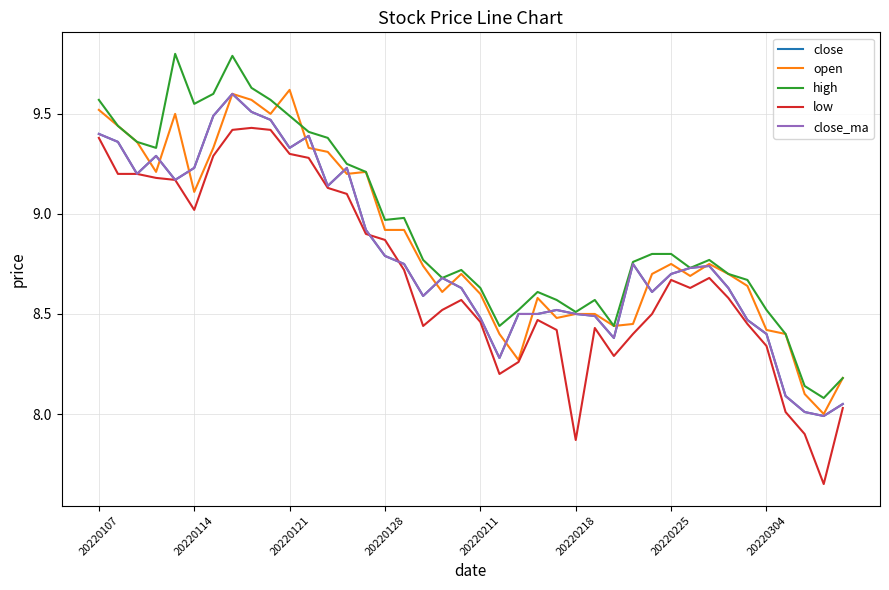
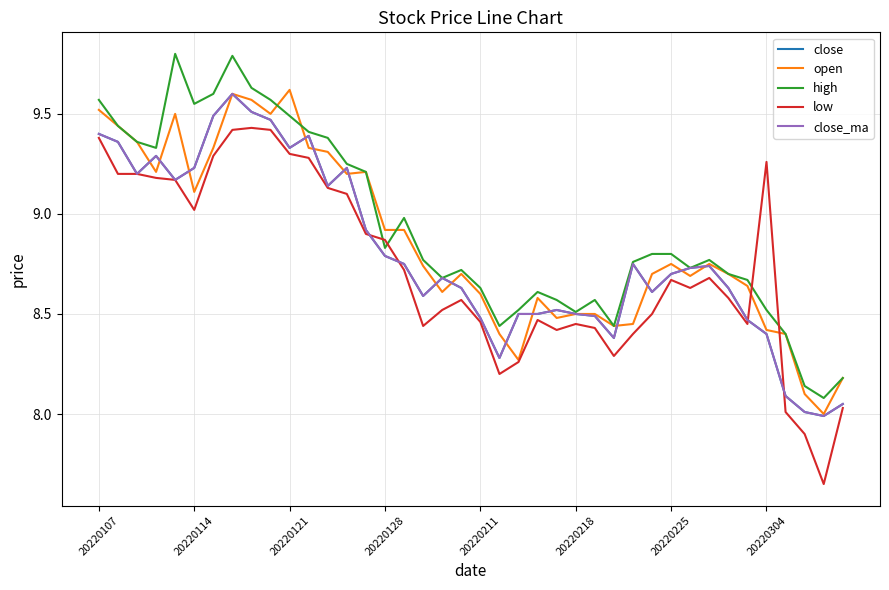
  {
    "close_ma": {
      "20220107": 9.40,
      "20220114": 9.23,
      "20220121": 9.33,
      "20220128": 8.79,
      "20220211": 8.48,
      "20220225": 8.70,
      "20220304": 8.40
    },
    "open": {
      "20220107": 9.52,
      "20220114": 9.11,
      "20220121": 9.62,
      "20220128": 8.92,
      "20220211": 8.60,
      "20220225": 8.75,
      "20220304": 8.42
    },
    "high": {
      "20220107": 9.57,
      "20220114": 9.55,
      "20220121": 9.49,
-     "20220128": 8.97,
+     "20220128": 8.83,
      "20220211": 8.63,
      "20220225": 8.80,
      "20220304": 8.52
    },
    "low": {
      "20220107": 9.38,
      "20220114": 9.02,
      "20220121": 9.30,
      "20220128": 8.87,
      "20220211": 8.46,
-     "20220218": 7.87,
+     "20220218": 8.45,
      "20220225": 8.67,
-     "20220304": 8.34
+     "20220304": 9.26
    }
  }
